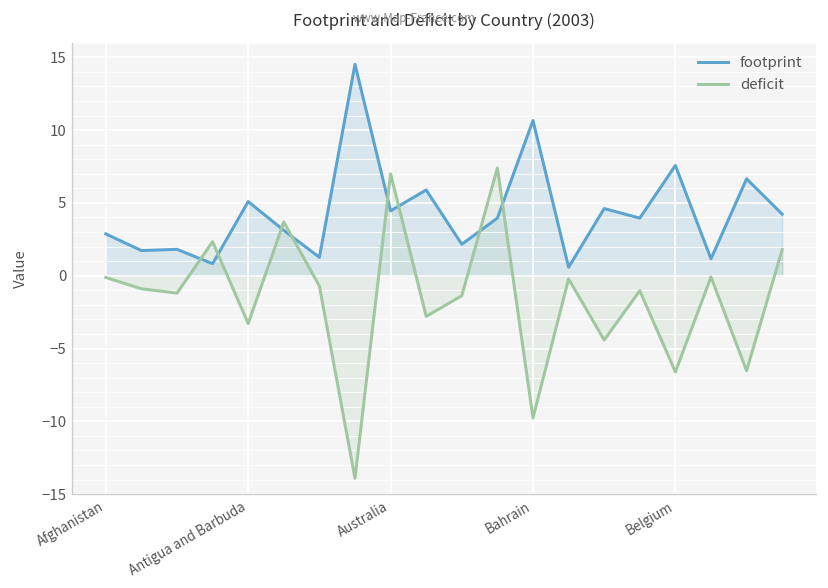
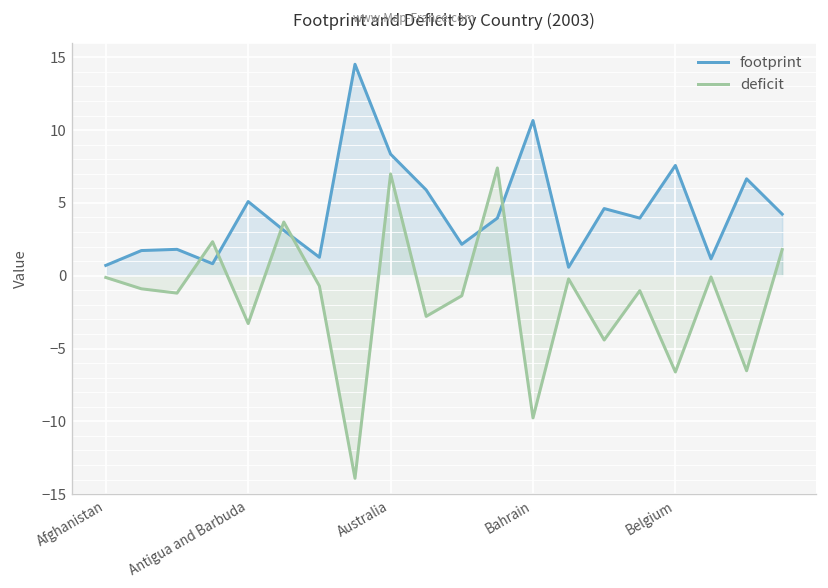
  {
    "footprint": {
-     "Afghanistan": 2.9,
+     "Afghanistan": 0.7,
      "Antigua and Barbuda": 5.1,
-     "Australia": 4.5,
+     "Australia": 8.4,
      "Bahrain": 10.7,
      "Belgium": 7.6
    }
  }
